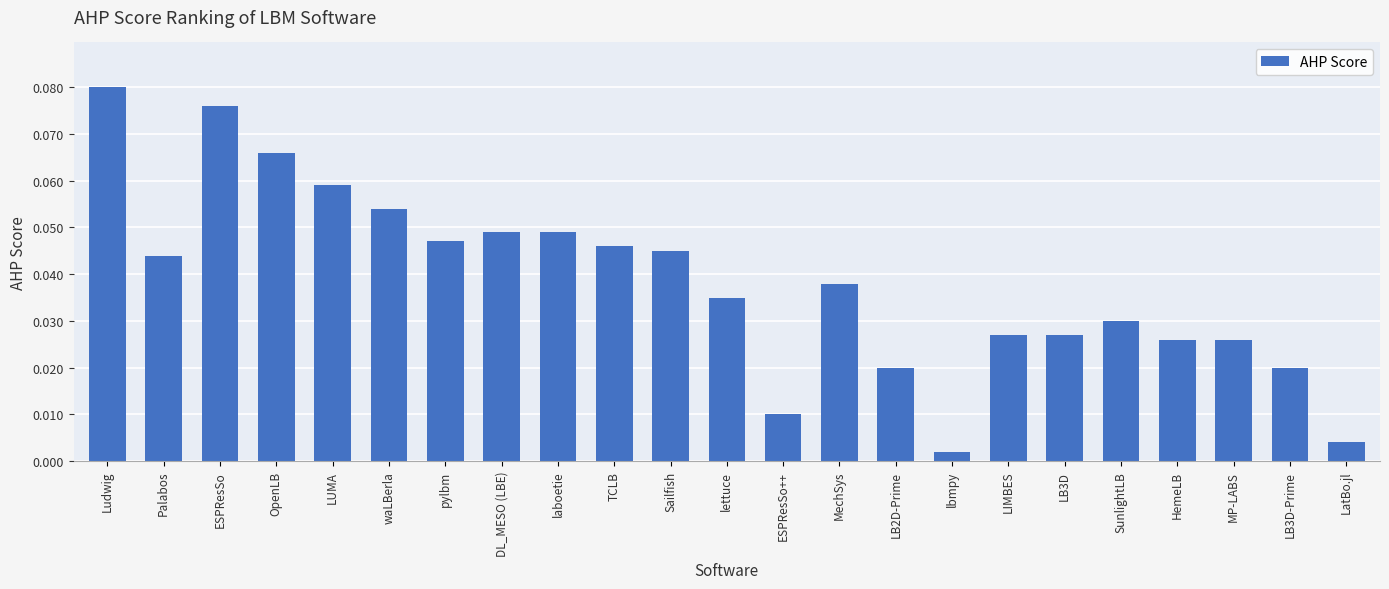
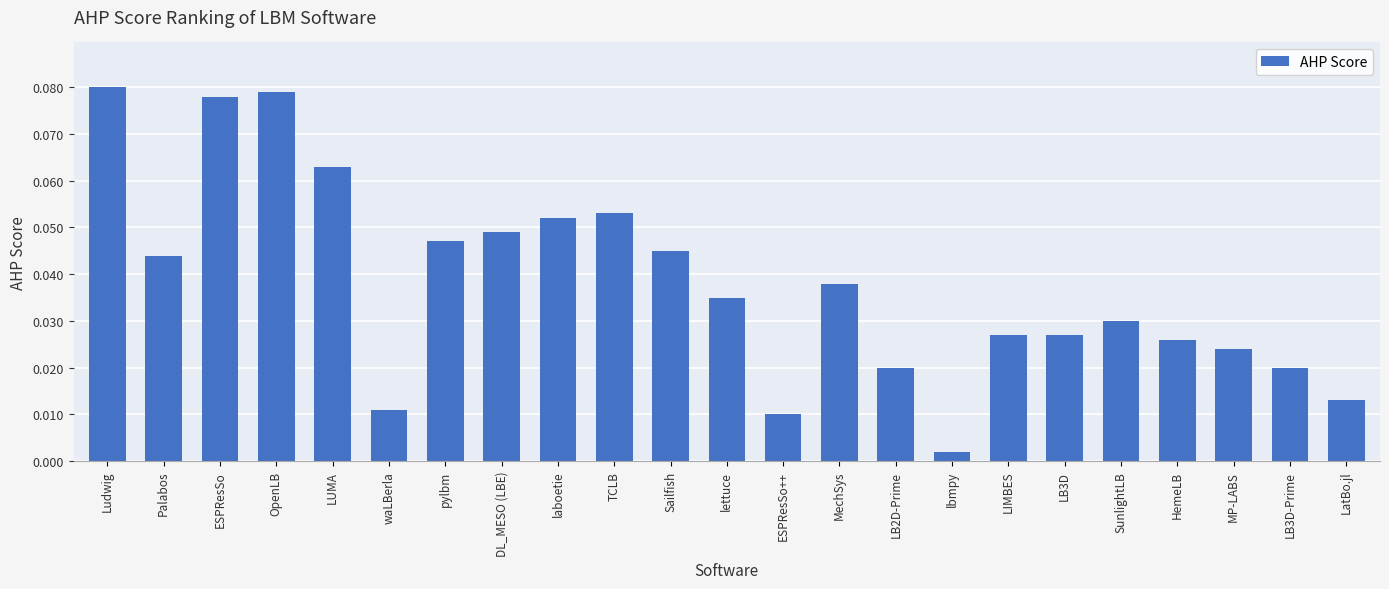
  {
    "Ludwig": 0.080,
    "Palabos": 0.044,
-   "ESPResSo": 0.076,
-   "OpenLB": 0.066,
-   "LUMA": 0.059,
-   "waLBerla": 0.054,
+   "ESPResSo": 0.078,
+   "OpenLB": 0.079,
+   "LUMA": 0.063,
+   "waLBerla": 0.011,
    "pylbm": 0.047,
    "DL_MESO (LBE)": 0.049,
-   "laboetie": 0.049,
-   "TCLB": 0.046,
+   "laboetie": 0.052,
+   "TCLB": 0.053,
    "Sailfish": 0.045,
    "lettuce": 0.035,
    "ESPResSo++": 0.010,
    "MechSys": 0.038,
    "LB2D-Prime": 0.020,
    "lbmpy": 0.002,
    "LIMBES": 0.027,
    "LB3D": 0.027,
    "SunlightLB": 0.030,
    "HemeLB": 0.026,
-   "MP-LABS": 0.026,
+   "MP-LABS": 0.024,
    "LB3D-Prime": 0.020,
-   "LatBo.jl": 0.004
+   "LatBo.jl": 0.013
  }
